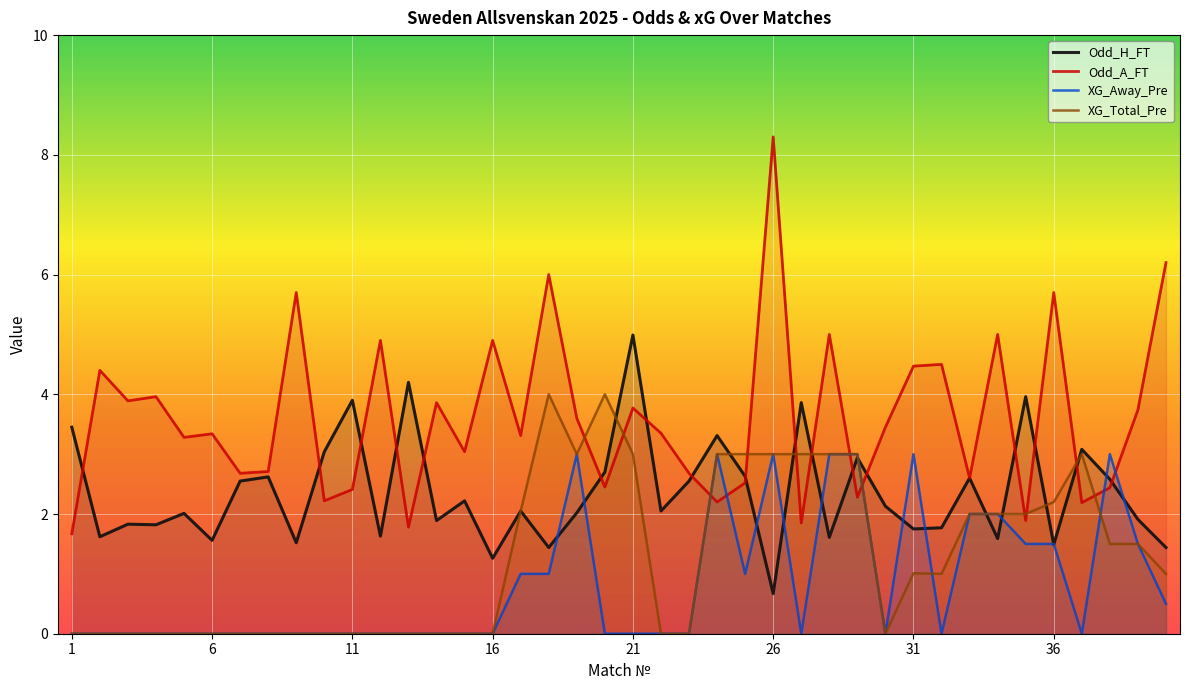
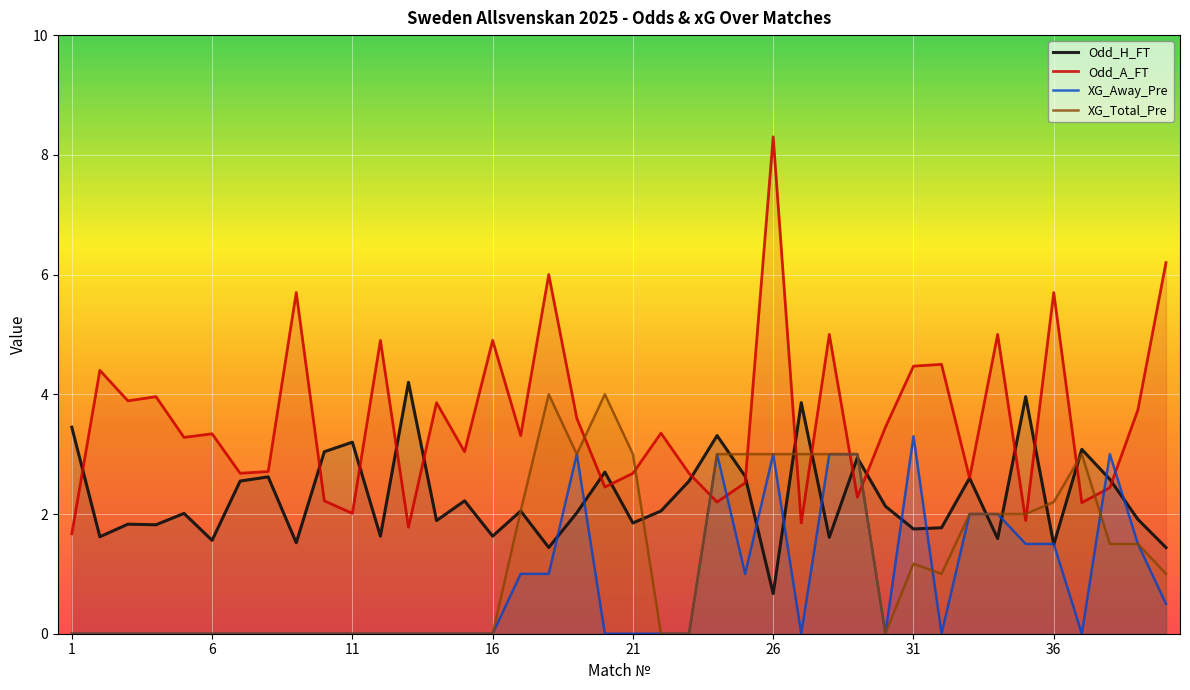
  {
    "Odd_H_FT": {
      "1": 3.5,
      "6": 1.6,
-     "11": 3.9,
-     "16": 1.3,
-     "21": 5.0,
+     "11": 3.2,
+     "16": 1.6,
+     "21": 1.9,
      "26": 0.7,
      "31": 1.8
    },
    "Odd_A_FT": {
      "1": 1.7,
      "6": 3.3,
-     "11": 2.4,
+     "11": 2.0,
      "16": 4.9,
-     "21": 3.8,
+     "21": 2.7,
      "26": 8.3,
      "31": 4.5,
      "36": 5.7
    },
    "XG_Away_Pre": {
      "21": 0.0,
-     "31": 3.0
+     "31": 3.3
    },
    "XG_Total_Pre": {
      "21": 3.0,
-     "31": 1.0,
+     "31": 1.2,
      "36": 2.2
    }
  }
